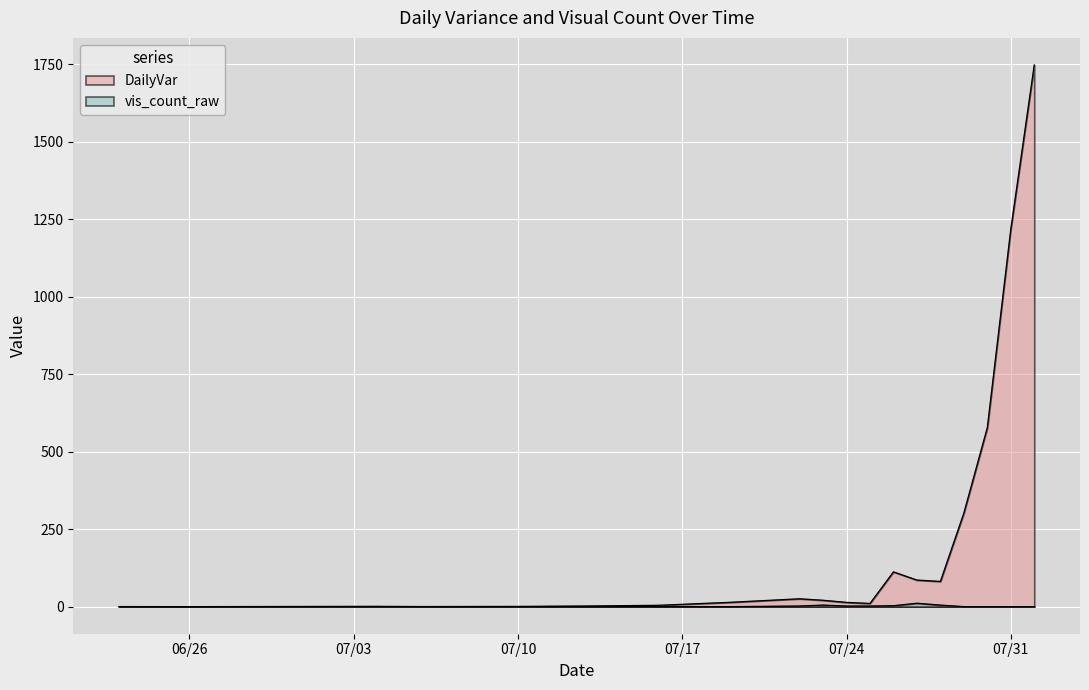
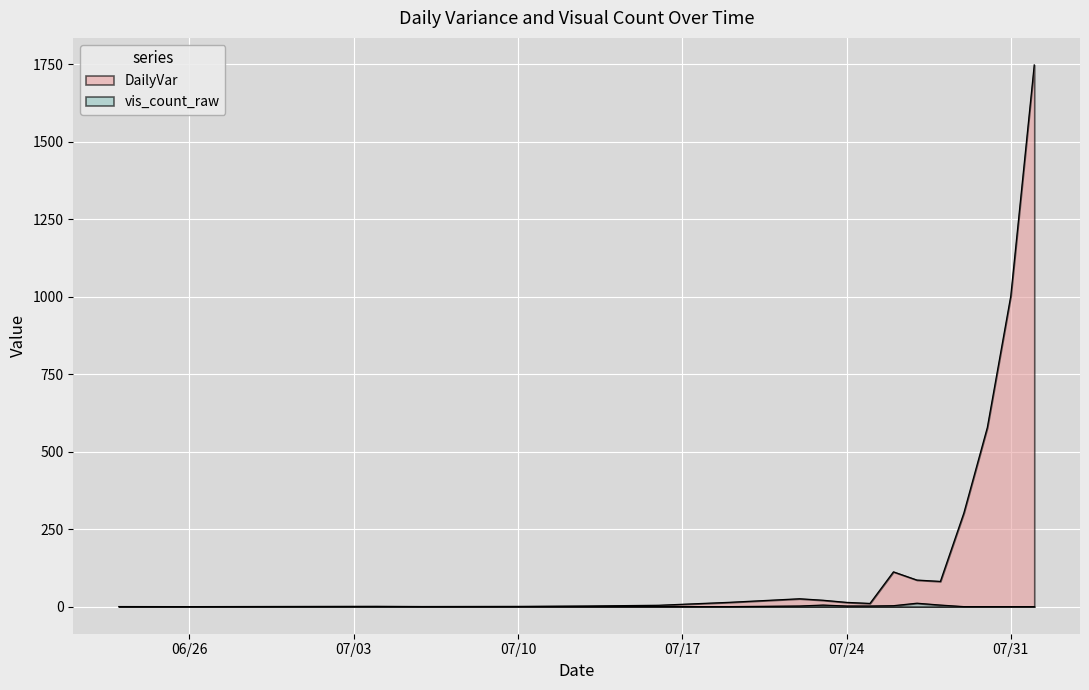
  {
    "DailyVar": {
      "07/24": 10,
-     "07/31": 1220
+     "07/31": 1000
    },
    "vis_count_raw": {
      "07/24": 0,
      "07/31": 0
    }
  }
